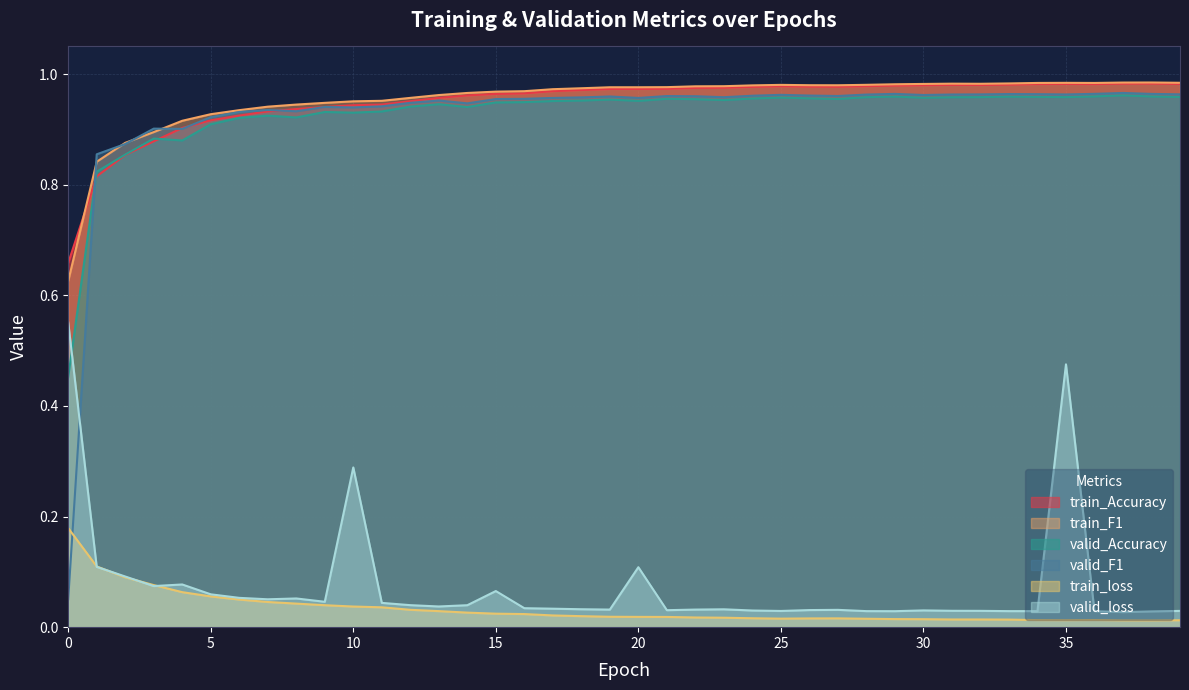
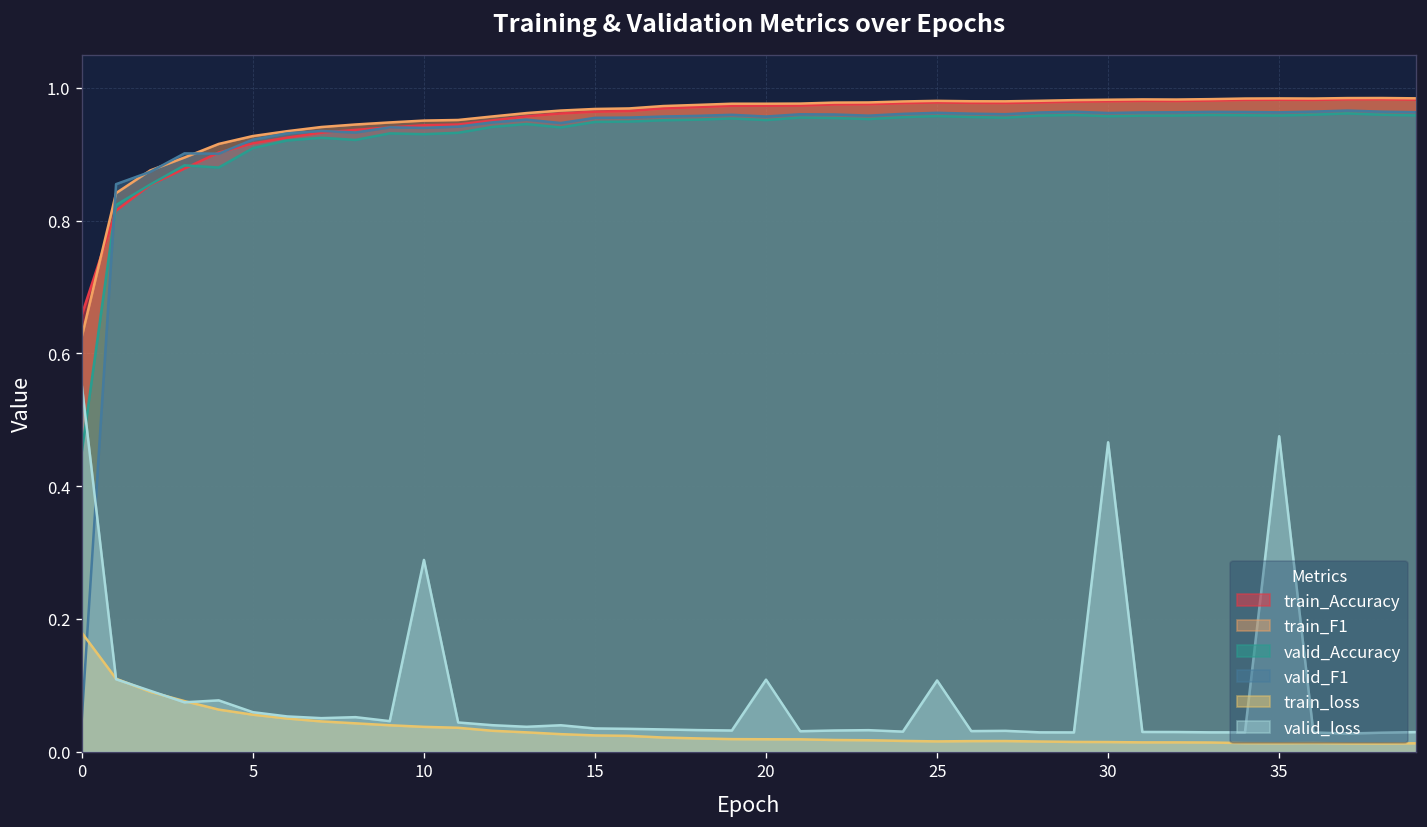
  {
    "train_Accuracy": {
      "0": 0.66,
      "5": 0.92
    },
    "valid_loss": {
      "0": 0.55,
      "10": 0.29,
-     "15": 0.07,
+     "15": 0.03,
      "20": 0.11,
-     "25": 0.03,
-     "30": 0.03,
+     "25": 0.11,
+     "30": 0.47,
      "35": 0.48
    }
  }
